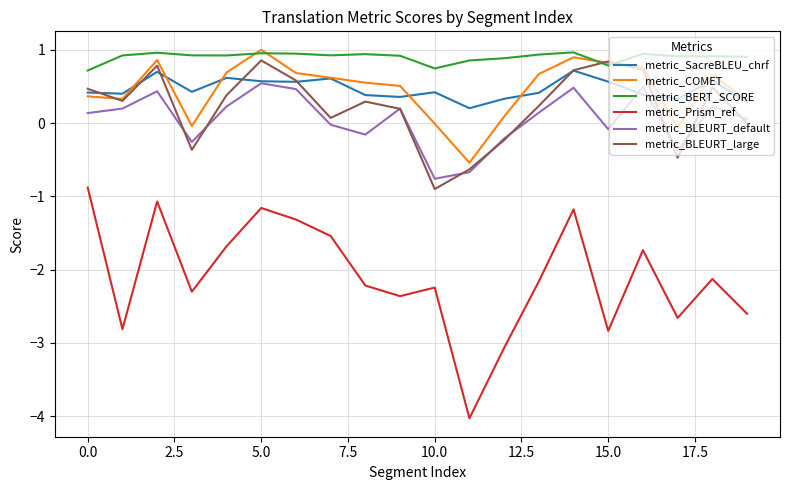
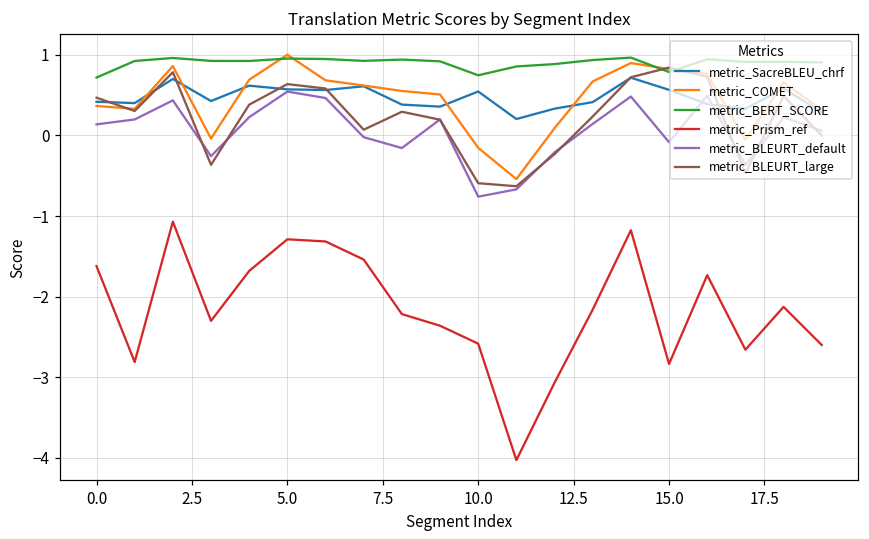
  {
    "metric_SacreBLEU_chrf": {
      "0.0": 0.4,
-     "10.0": 0.4,
+     "10.0": 0.5,
      "15.0": 0.6
    },
    "metric_COMET": {
      "0.0": 0.4,
      "5.0": 1.0,
-     "10.0": 0.0
+     "10.0": -0.2
    },
    "metric_BERT_SCORE": {
      "0.0": 0.7,
      "5.0": 1.0,
      "10.0": 0.7,
      "15.0": 0.8
    },
    "metric_Prism_ref": {
-     "0.0": -0.9,
-     "5.0": -1.2,
-     "10.0": -2.2,
+     "0.0": -1.6,
+     "5.0": -1.3,
+     "10.0": -2.6,
      "15.0": -2.8
    },
    "metric_BLEURT_default": {
      "0.0": 0.1,
      "10.0": -0.8,
      "15.0": -0.1
    },
    "metric_BLEURT_large": {
      "0.0": 0.5,
-     "5.0": 0.9,
-     "10.0": -0.9
+     "5.0": 0.6,
+     "10.0": -0.6
    }
  }
